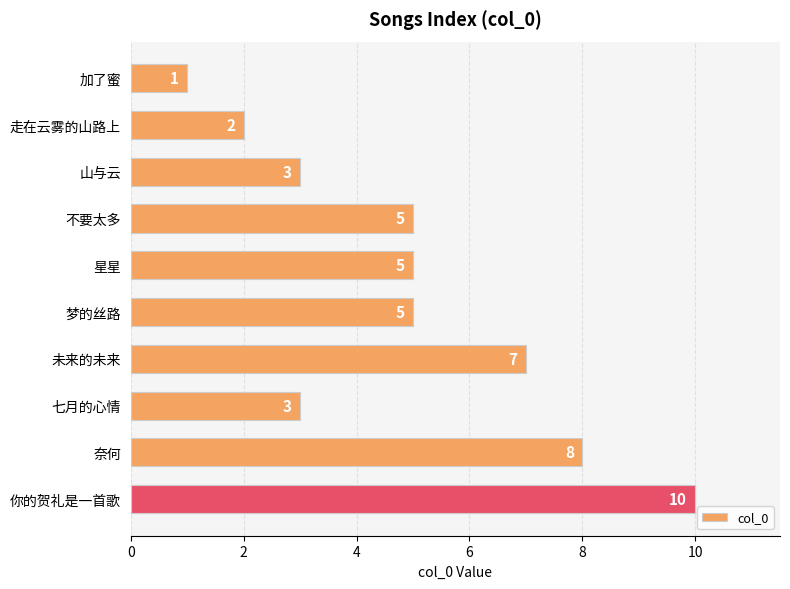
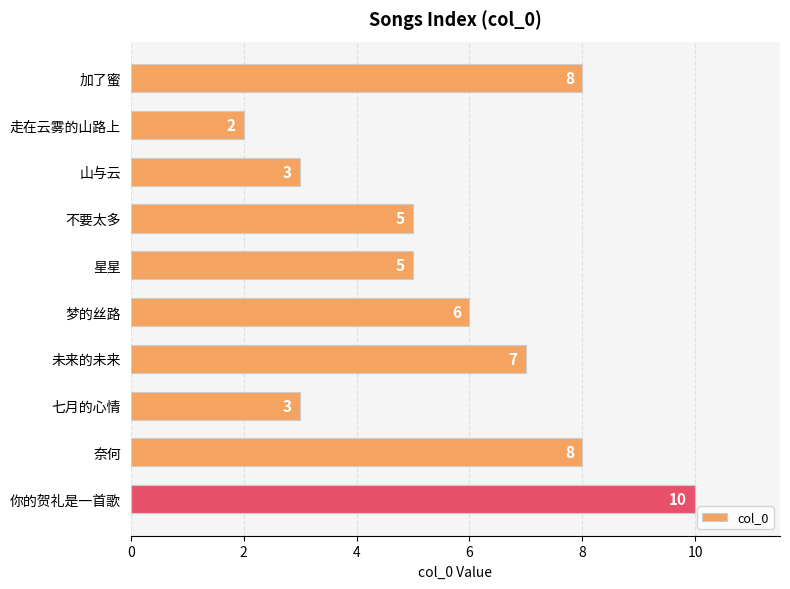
  {
    "col_0": {
-     "加了蜜": 1,
+     "加了蜜": 8,
      "走在云雾的山路上": 2,
      "山与云": 3,
      "不要太多": 5,
      "星星": 5,
-     "梦的丝路": 5,
+     "梦的丝路": 6,
      "未来的未来": 7,
      "七月的心情": 3,
      "奈何": 8,
      "你的贺礼是一首歌": 10
    }
  }
